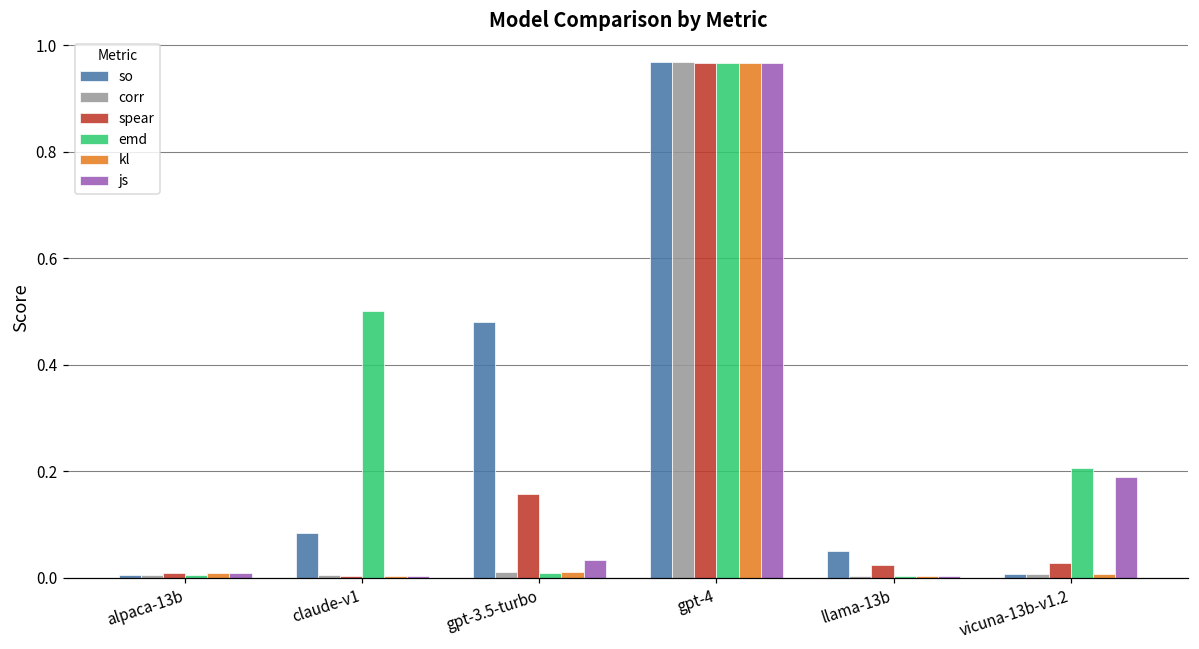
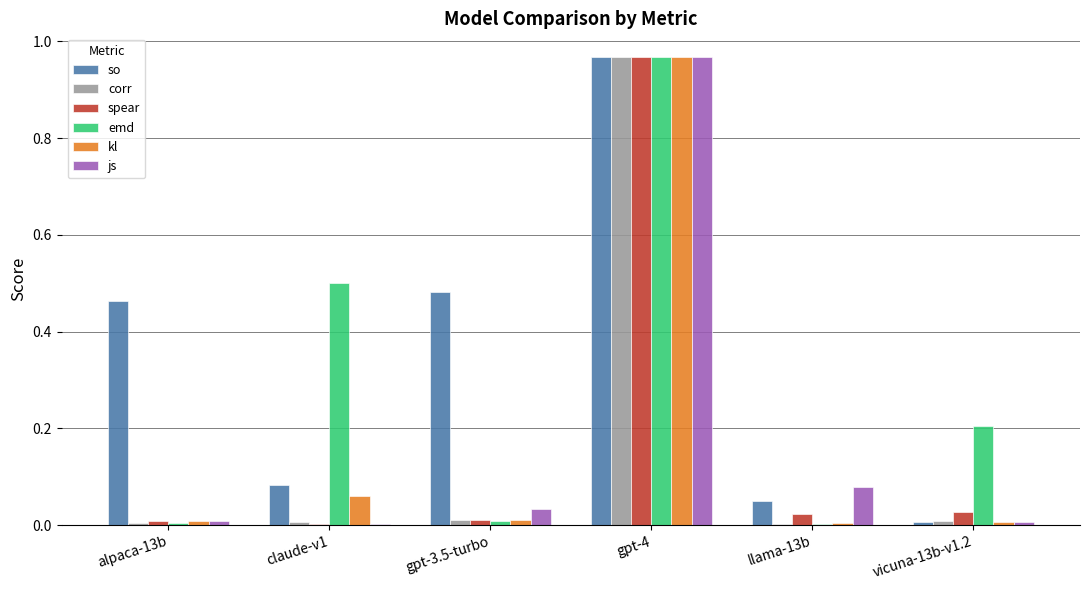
  {
    "so": {
-     "alpaca-13b": 0.01,
+     "alpaca-13b": 0.46,
      "claude-v1": 0.08,
      "gpt-3.5-turbo": 0.48,
      "gpt-4": 0.97,
      "llama-13b": 0.05,
      "vicuna-13b-v1.2": 0.01
    },
    "corr": {
      "claude-v1": 0.01,
      "gpt-3.5-turbo": 0.01,
      "gpt-4": 0.97,
      "vicuna-13b-v1.2": 0.01
    },
    "spear": {
      "alpaca-13b": 0.01,
-     "gpt-3.5-turbo": 0.16,
+     "gpt-3.5-turbo": 0.01,
      "gpt-4": 0.97,
      "llama-13b": 0.02,
      "vicuna-13b-v1.2": 0.03
    },
    "emd": {
      "claude-v1": 0.50,
      "gpt-3.5-turbo": 0.01,
      "gpt-4": 0.97,
      "vicuna-13b-v1.2": 0.21
    },
    "kl": {
      "alpaca-13b": 0.01,
-     "claude-v1": 0.00,
+     "claude-v1": 0.06,
      "gpt-3.5-turbo": 0.01,
      "gpt-4": 0.97,
      "vicuna-13b-v1.2": 0.01
    },
    "js": {
      "alpaca-13b": 0.01,
      "gpt-3.5-turbo": 0.03,
      "gpt-4": 0.97,
-     "llama-13b": 0.00,
-     "vicuna-13b-v1.2": 0.19
+     "llama-13b": 0.08,
+     "vicuna-13b-v1.2": 0.01
    }
  }
